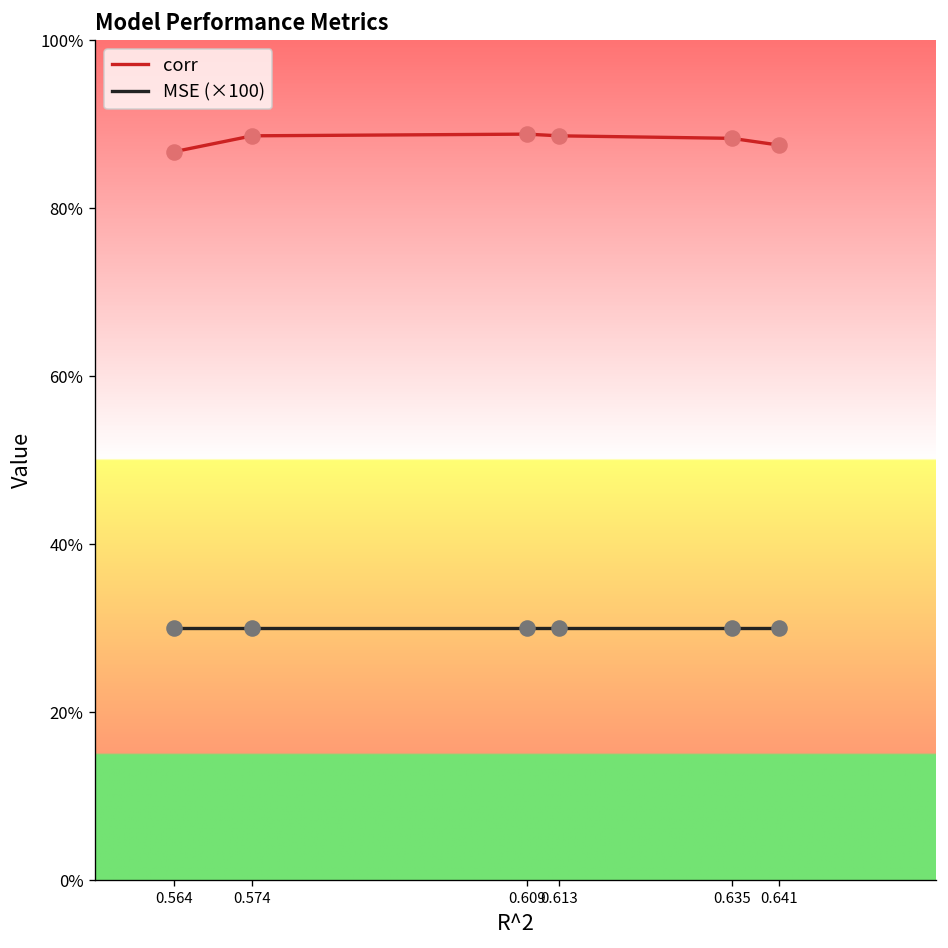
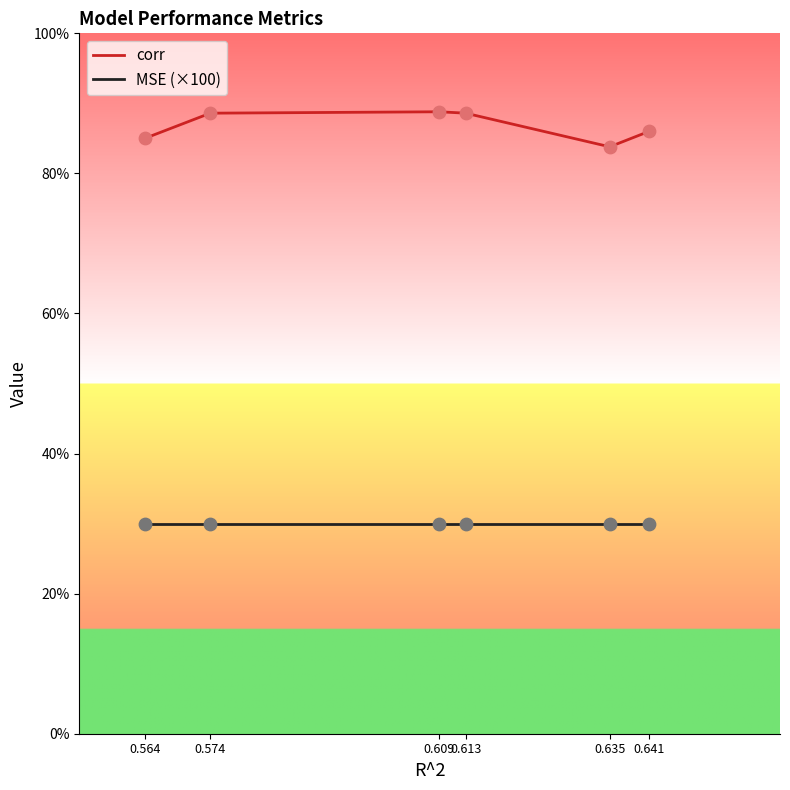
  {
    "corr": {
-     "0.564": "87%",
+     "0.564": "85%",
      "0.574": "89%",
-     "0.635": "88%",
-     "0.641": "88%"
+     "0.635": "84%",
+     "0.641": "86%"
    },
    "MSE (×100)": {
      "0.564": "30%",
      "0.574": "30%",
      "0.635": "30%",
      "0.641": "30%"
    }
  }
